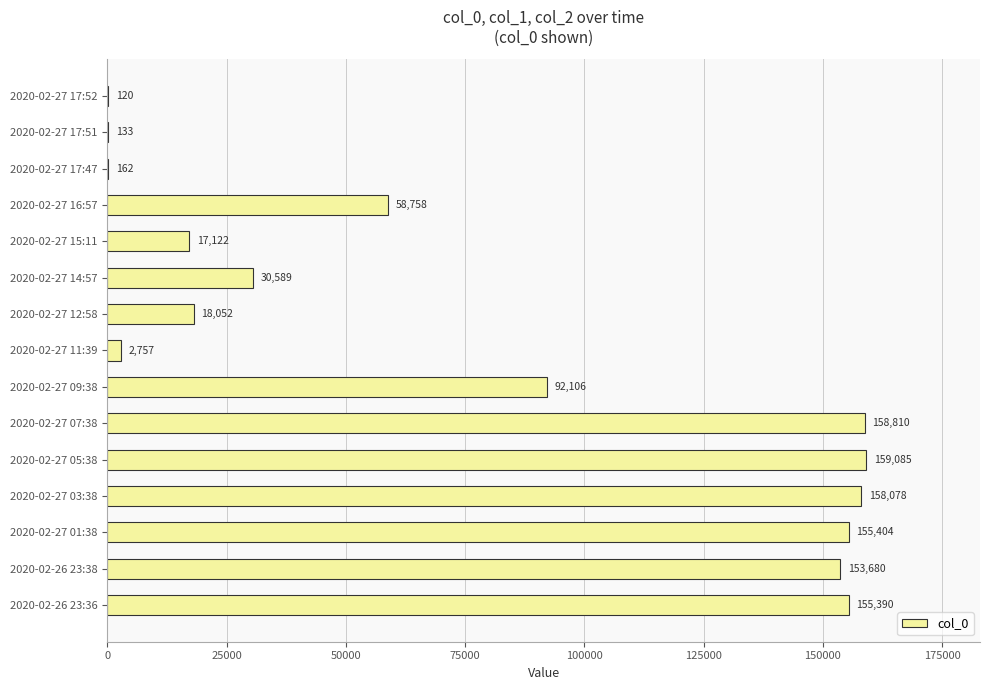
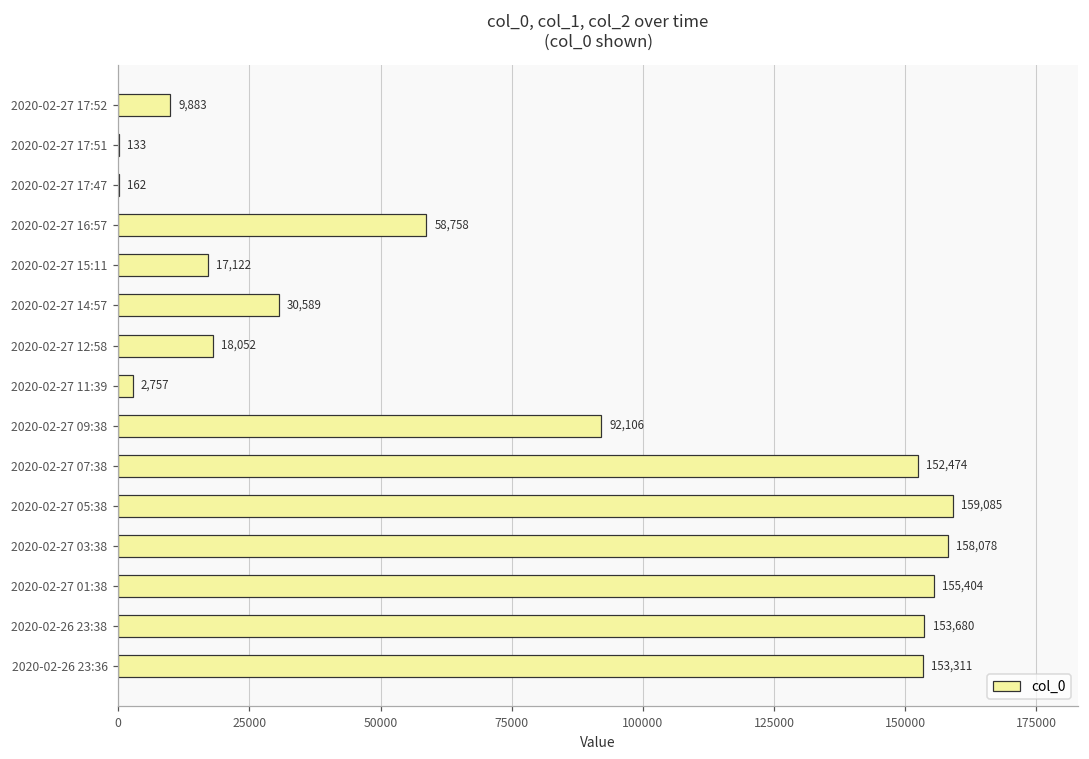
  {
-   "2020-02-27 17:52": "120",
+   "2020-02-27 17:52": "9,883",
    "2020-02-27 17:51": "133",
    "2020-02-27 17:47": "162",
    "2020-02-27 16:57": "58,758",
    "2020-02-27 15:11": "17,122",
    "2020-02-27 14:57": "30,589",
    "2020-02-27 12:58": "18,052",
    "2020-02-27 11:39": "2,757",
    "2020-02-27 09:38": "92,106",
-   "2020-02-27 07:38": "158,810",
+   "2020-02-27 07:38": "152,474",
    "2020-02-27 05:38": "159,085",
    "2020-02-27 03:38": "158,078",
    "2020-02-27 01:38": "155,404",
    "2020-02-26 23:38": "153,680",
-   "2020-02-26 23:36": "155,390"
+   "2020-02-26 23:36": "153,311"
  }
